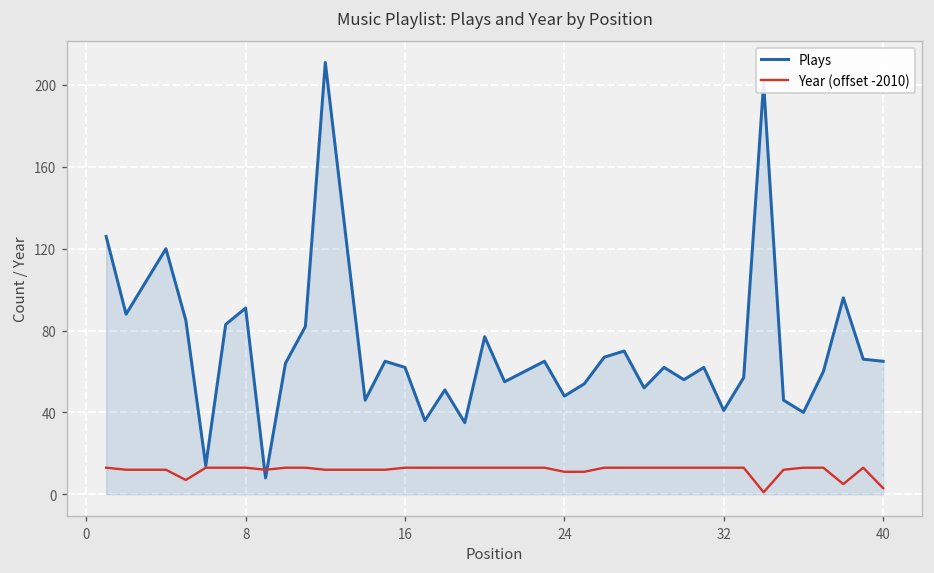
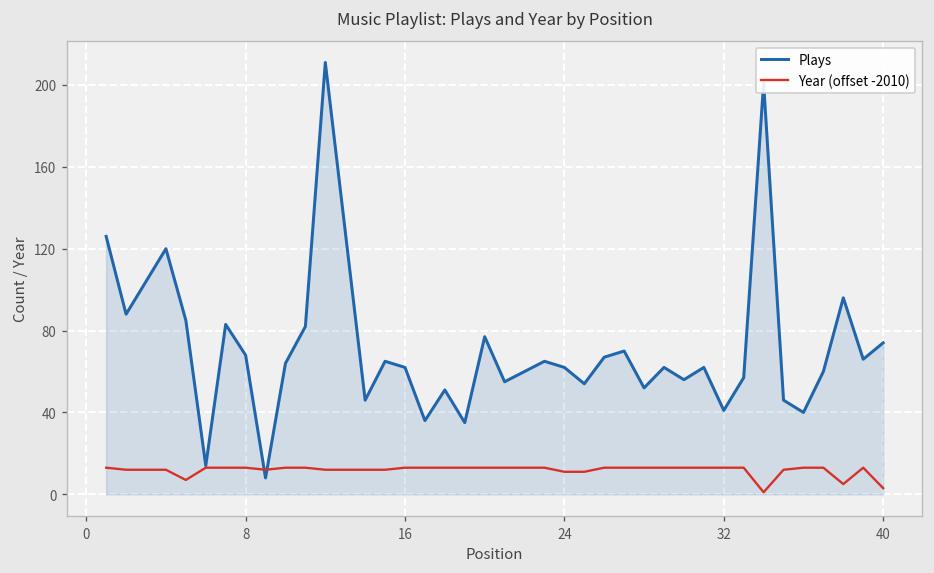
  {
    "Plays": {
-     "8": 91,
+     "8": 68,
      "16": 62,
-     "24": 48,
+     "24": 62,
      "32": 41,
-     "40": 65
+     "40": 74
    },
    "Year (offset -2010)": {
      "8": 13,
      "16": 13,
      "24": 11,
      "32": 13,
      "40": 3
    }
  }
